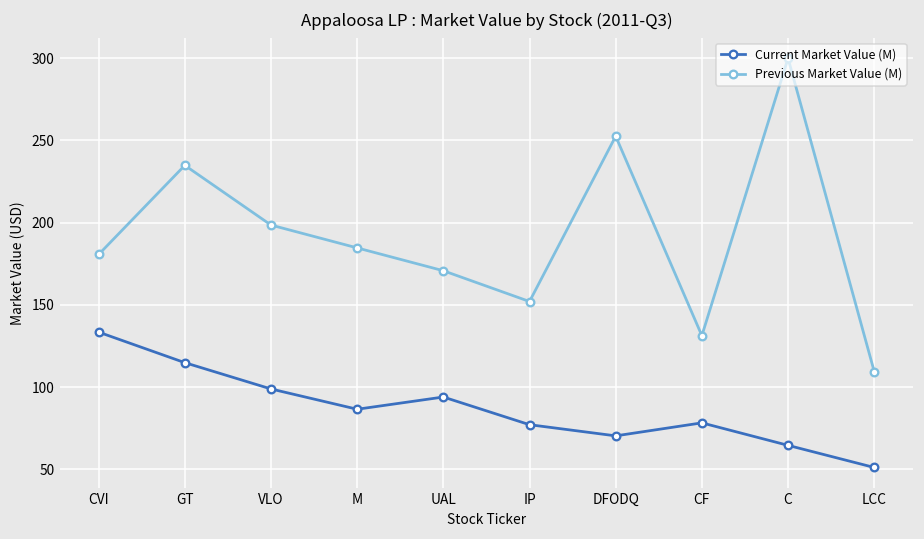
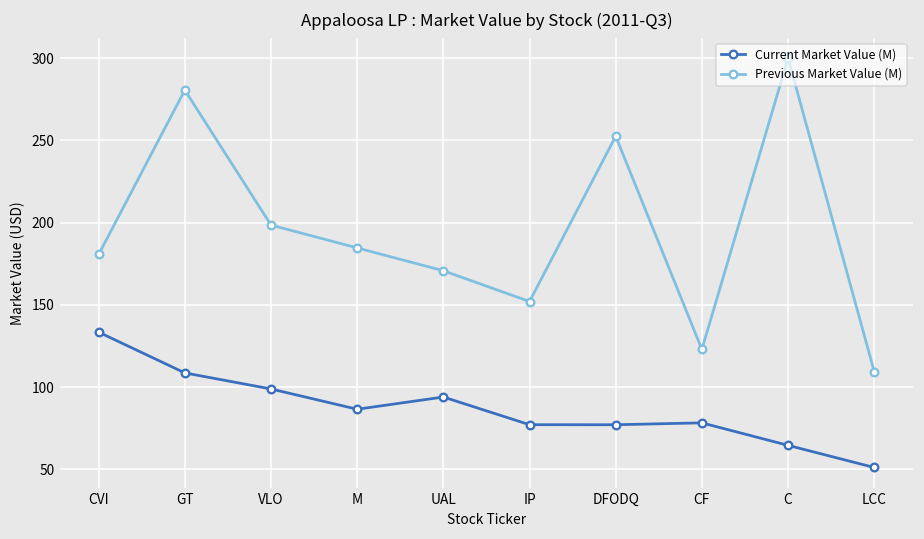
  {
    "Current Market Value (M)": {
      "CVI": 133,
-     "GT": 115,
+     "GT": 109,
      "VLO": 99,
      "M": 87,
      "UAL": 94,
      "IP": 77,
-     "DFODQ": 70,
+     "DFODQ": 77,
      "CF": 78,
      "C": 65,
      "LCC": 51
    },
    "Previous Market Value (M)": {
      "CVI": 181,
-     "GT": 235,
+     "GT": 280,
      "VLO": 198,
      "M": 185,
      "UAL": 171,
      "IP": 152,
      "DFODQ": 252,
-     "CF": 131,
+     "CF": 123,
      "LCC": 109
    }
  }
